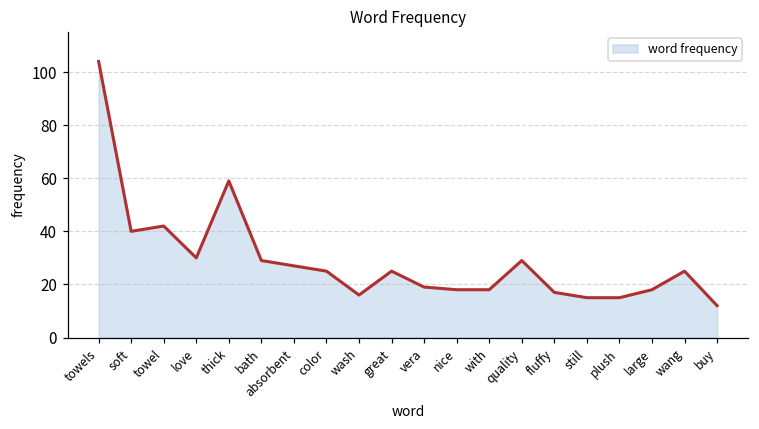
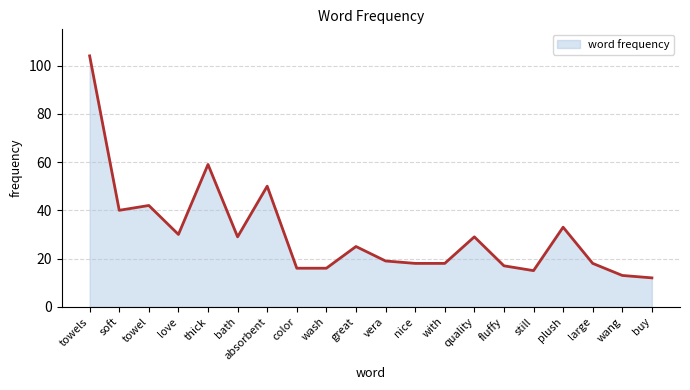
  {
    "towels": 104,
    "soft": 40,
    "towel": 42,
    "love": 30,
    "thick": 59,
    "bath": 29,
-   "absorbent": 27,
-   "color": 25,
+   "absorbent": 50,
+   "color": 16,
    "wash": 16,
    "great": 25,
    "vera": 19,
    "nice": 18,
    "with": 18,
    "quality": 29,
    "fluffy": 17,
    "still": 15,
-   "plush": 15,
+   "plush": 33,
    "large": 18,
-   "wang": 25,
+   "wang": 13,
    "buy": 12
  }
